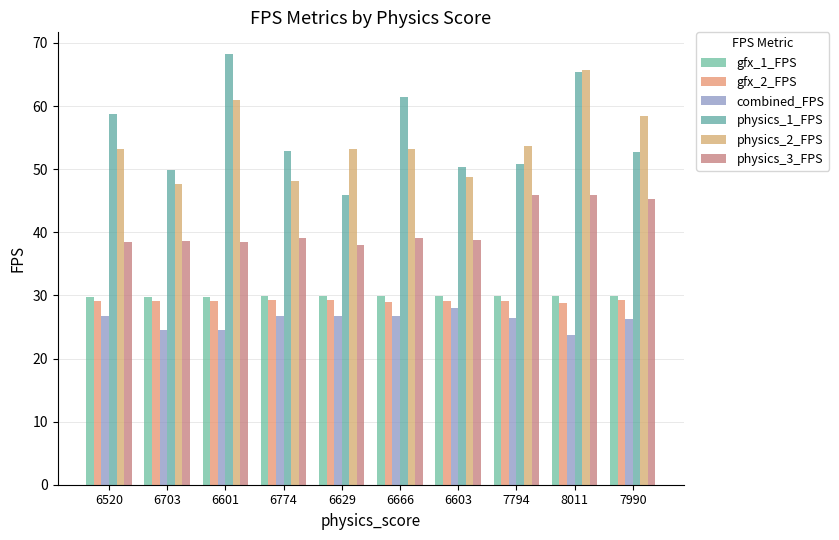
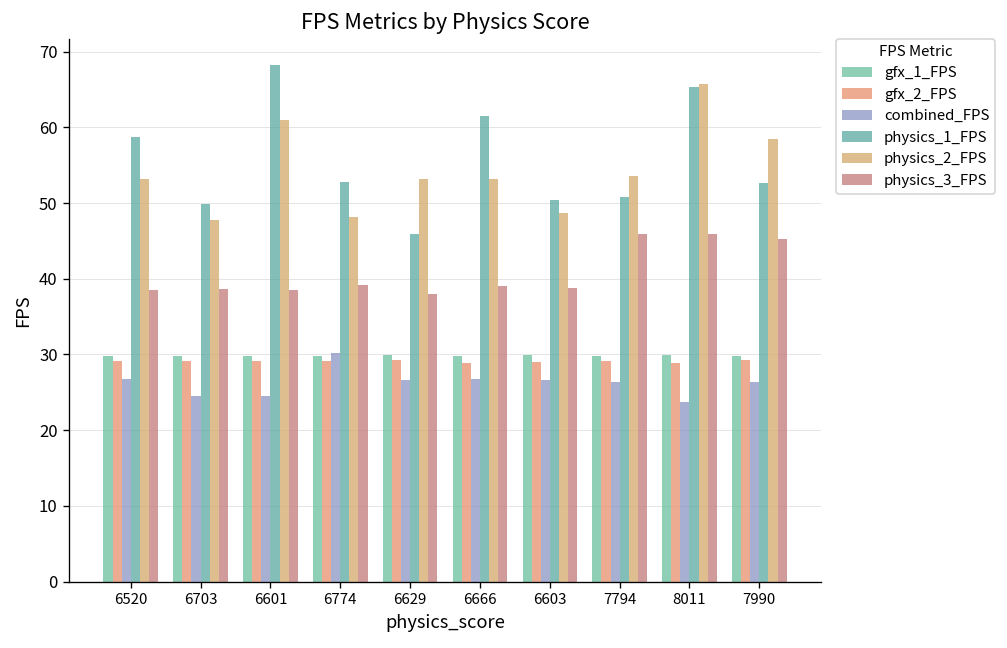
  {
    "combined_FPS": {
      "6520": 27,
      "6703": 25,
      "6601": 24,
-     "6774": 27,
+     "6774": 30,
      "6629": 27,
      "6666": 27,
-     "6603": 28,
+     "6603": 27,
      "7794": 26,
      "8011": 24,
      "7990": 26
    }
  }
